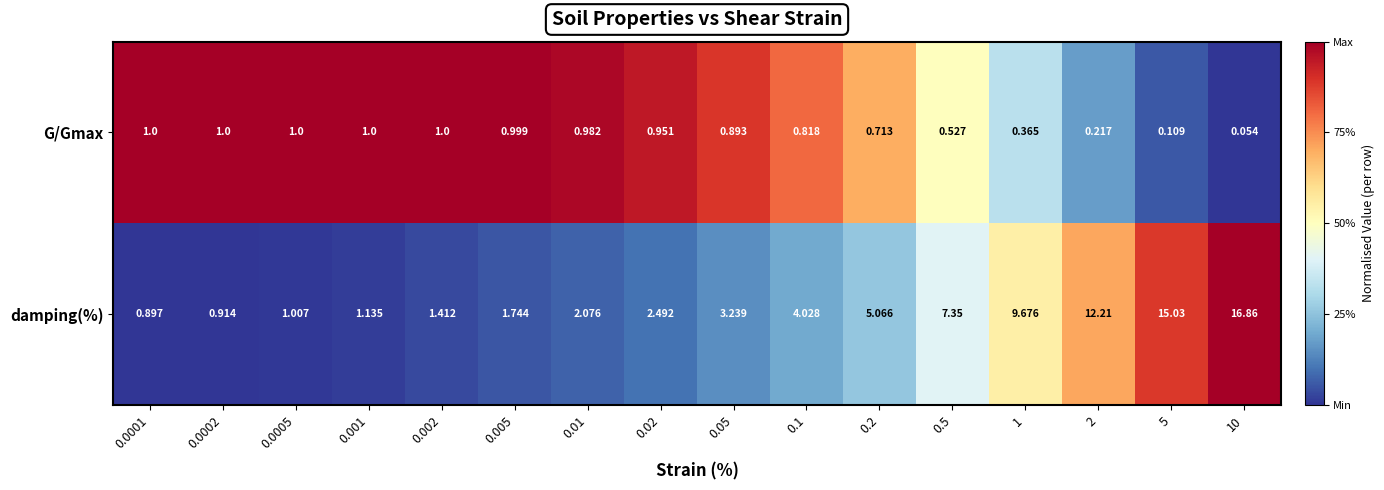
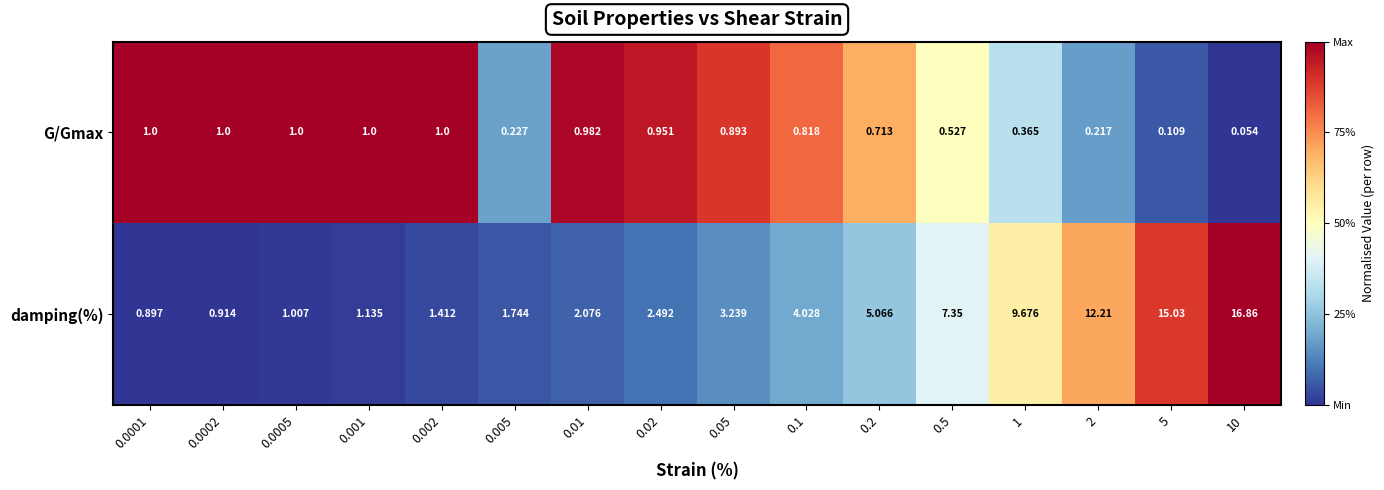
  {
    "G/Gmax": {
      "0.0001": 1.0,
      "0.0002": 1.0,
      "0.0005": 1.0,
      "0.001": 1.0,
      "0.002": 1.0,
-     "0.005": 0.999,
+     "0.005": 0.227,
      "0.01": 0.982,
      "0.02": 0.951,
      "0.05": 0.893,
      "0.1": 0.818,
      "0.2": 0.713,
      "0.5": 0.527,
      "1": 0.365,
      "2": 0.217,
      "5": 0.109,
      "10": 0.054
    },
    "damping(%)": {
      "0.0001": 0.897,
      "0.0002": 0.914,
      "0.0005": 1.007,
      "0.001": 1.135,
      "0.002": 1.412,
      "0.005": 1.744,
      "0.01": 2.076,
      "0.02": 2.492,
      "0.05": 3.239,
      "0.1": 4.028,
      "0.2": 5.066,
      "0.5": 7.35,
      "1": 9.676,
      "2": 12.21,
      "5": 15.03,
      "10": 16.86
    }
  }
